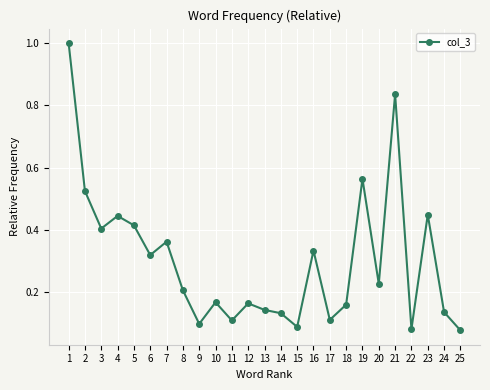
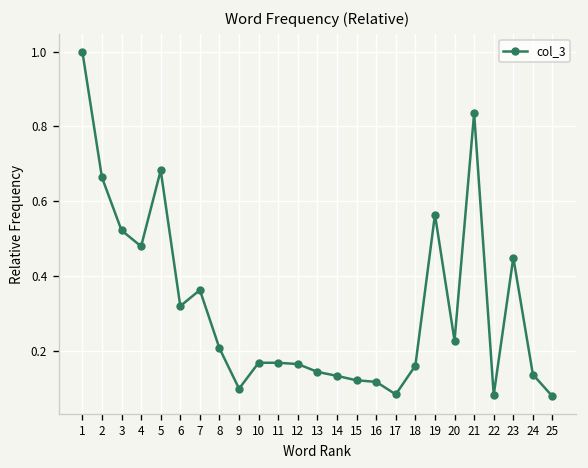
  {
    "1": 1.00,
-   "2": 0.52,
-   "3": 0.40,
-   "4": 0.45,
-   "5": 0.41,
+   "2": 0.66,
+   "3": 0.52,
+   "4": 0.48,
+   "5": 0.68,
    "6": 0.32,
    "7": 0.36,
    "8": 0.21,
    "9": 0.10,
    "10": 0.17,
-   "11": 0.11,
+   "11": 0.17,
    "12": 0.16,
    "13": 0.14,
    "14": 0.13,
-   "15": 0.09,
-   "16": 0.33,
-   "17": 0.11,
+   "15": 0.12,
+   "16": 0.12,
+   "17": 0.08,
    "18": 0.16,
    "19": 0.56,
    "20": 0.23,
    "21": 0.84,
    "22": 0.08,
    "23": 0.45,
    "24": 0.14,
    "25": 0.08
  }
